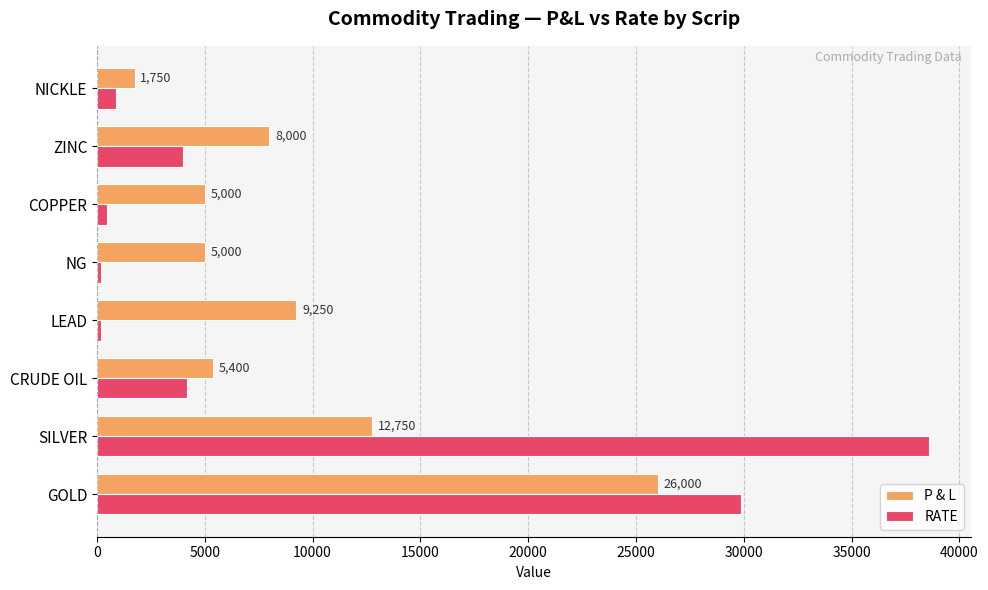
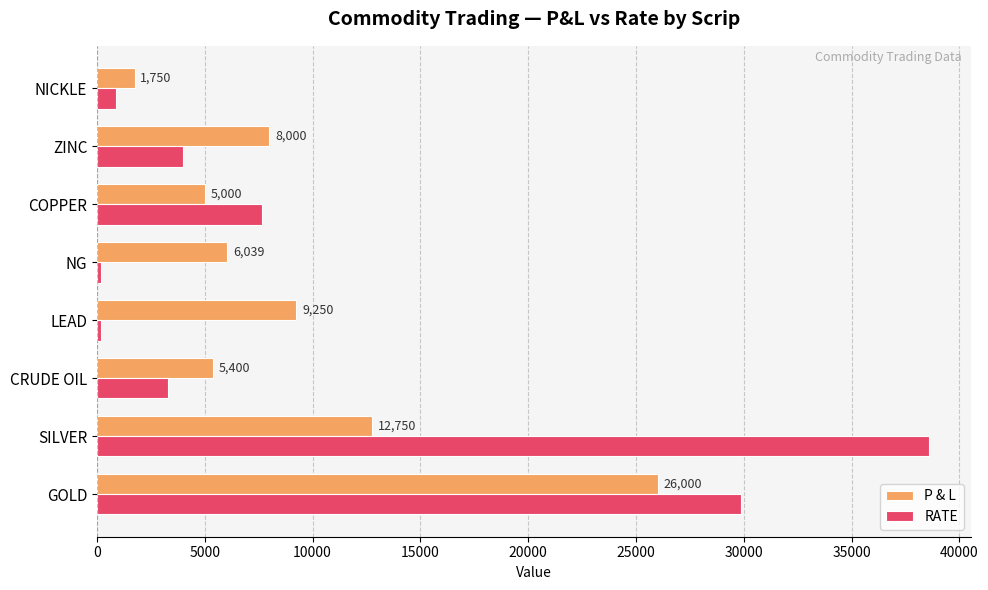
  {
    "P & L": {
      "NICKLE": "1,750",
      "ZINC": "8,000",
      "COPPER": "5,000",
-     "NG": "5,000",
+     "NG": "6,039",
      "LEAD": "9,250",
      "CRUDE OIL": "5,400",
      "SILVER": "12,750",
      "GOLD": "26,000"
    },
    "RATE": {
      "NICKLE": "900",
      "ZINC": "4000",
-     "COPPER": "500",
+     "COPPER": "7700",
      "NG": "200",
      "LEAD": "200",
-     "CRUDE OIL": "4200",
+     "CRUDE OIL": "3300",
      "SILVER": "38600",
      "GOLD": "29900"
    }
  }
